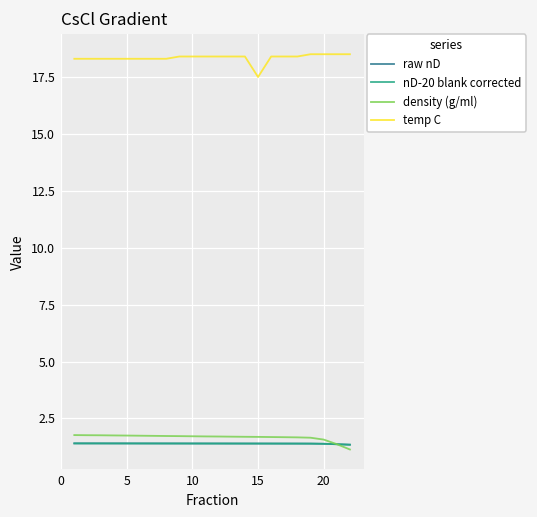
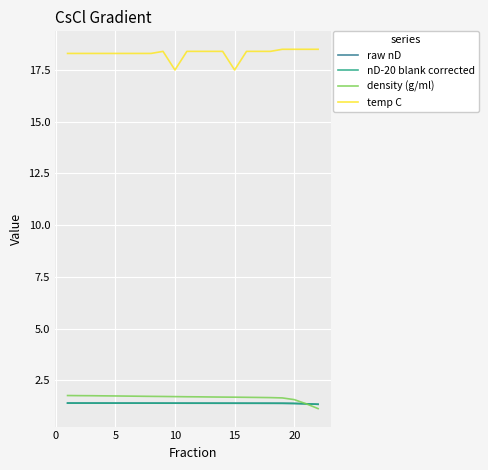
  {
    "density (g/ml)": {
      "5": 1.8,
      "10": 1.7,
      "15": 1.7,
      "20": 1.6
    },
    "temp C": {
      "5": 18.3,
-     "10": 18.4,
+     "10": 17.5,
      "15": 17.5,
      "20": 18.5
    }
  }
